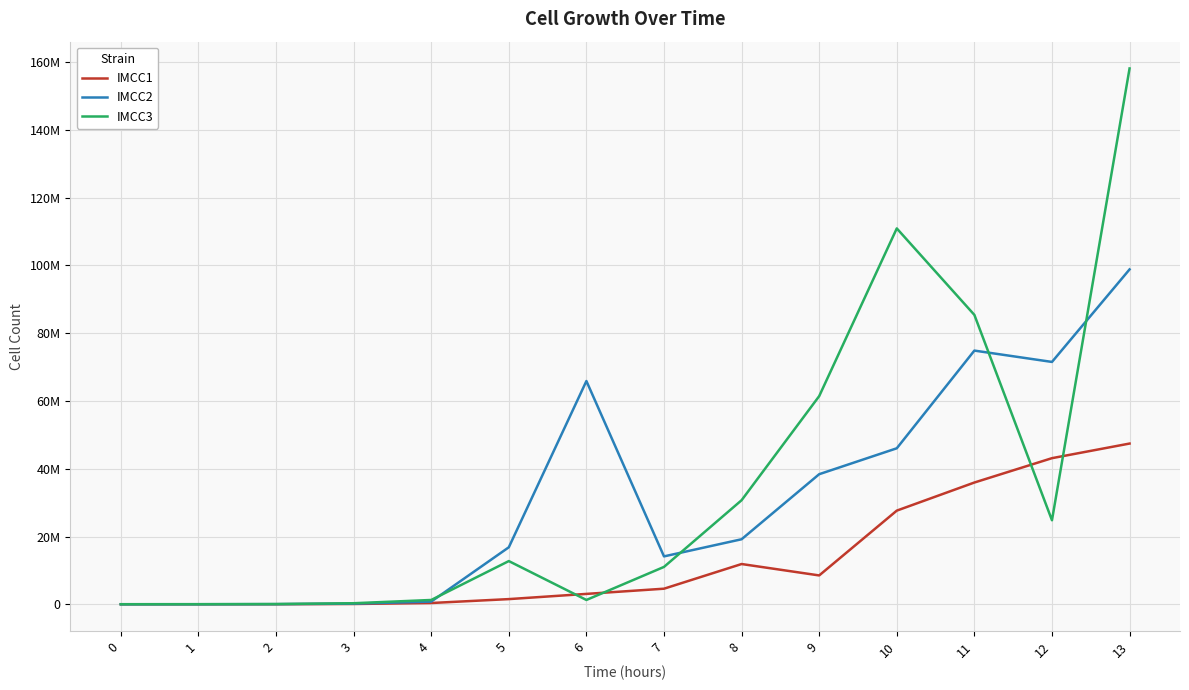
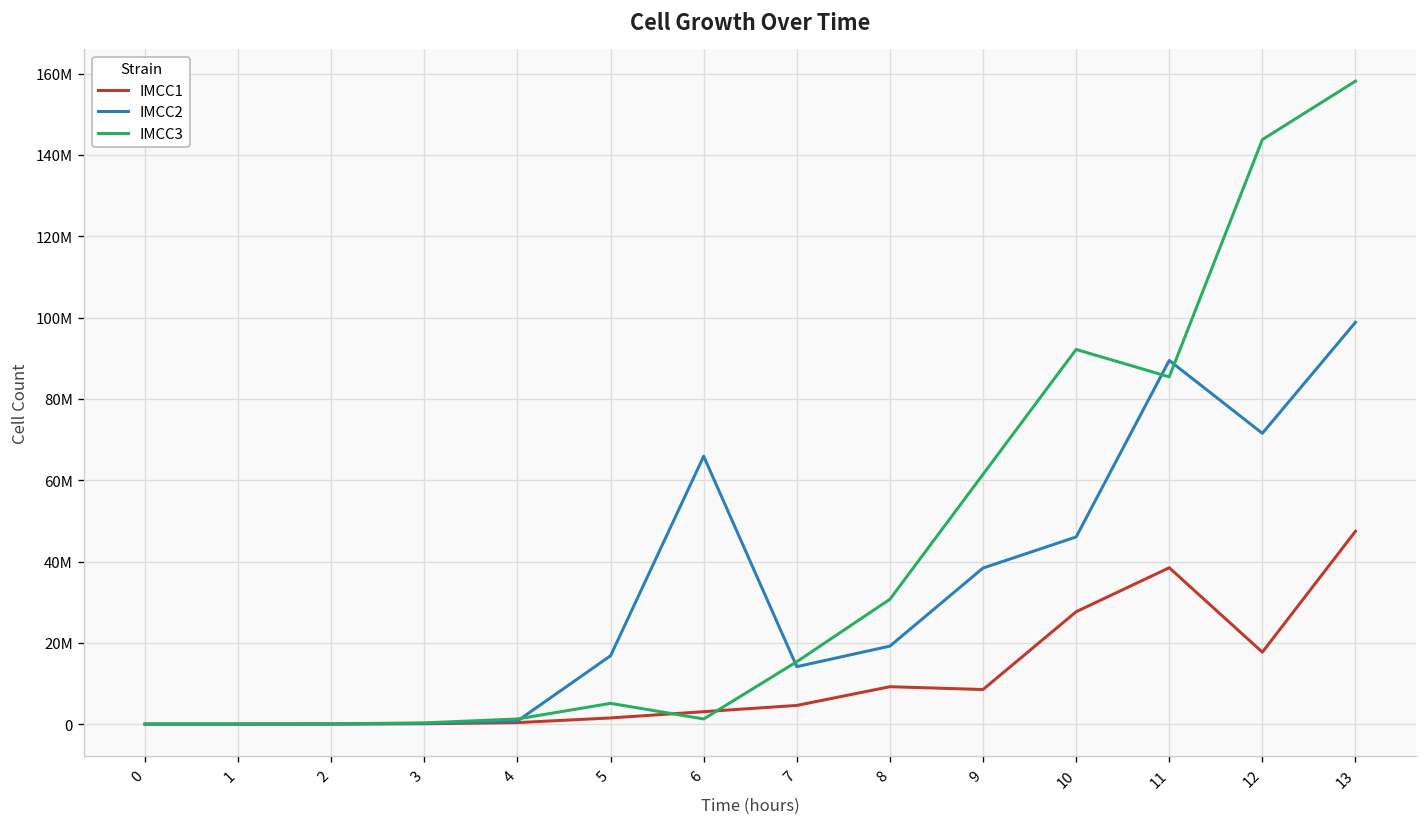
  {
    "IMCC1": {
      "5": 2000000,
      "6": 3000000,
      "7": 5000000,
-     "8": 12000000,
+     "8": 9000000,
      "9": 9000000,
      "10": 28000000,
-     "11": 36000000,
-     "12": 43000000,
+     "11": 38000000,
+     "12": 18000000,
      "13": 47000000
    },
    "IMCC2": {
      "5": 17000000,
      "6": 66000000,
      "7": 14000000,
      "8": 19000000,
      "9": 38000000,
      "10": 46000000,
-     "11": 75000000,
+     "11": 89000000,
      "12": 72000000,
      "13": 99000000
    },
    "IMCC3": {
-     "5": 13000000,
+     "5": 5000000,
      "6": 1000000,
-     "7": 11000000,
+     "7": 15000000,
      "8": 31000000,
      "9": 61000000,
-     "10": 111000000,
+     "10": 92000000,
      "11": 85000000,
-     "12": 25000000,
+     "12": 144000000,
      "13": 158000000
    }
  }
